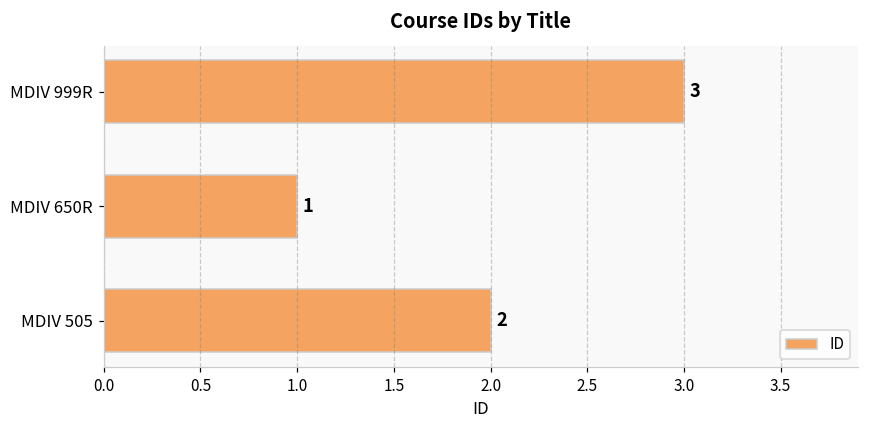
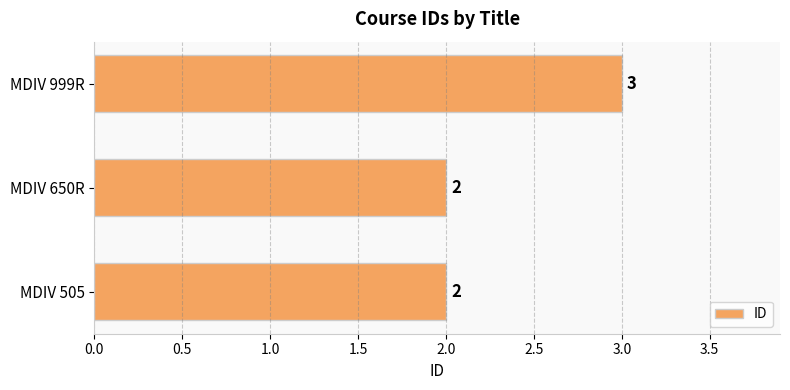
  {
    "MDIV 999R": 3,
-   "MDIV 650R": 1,
+   "MDIV 650R": 2,
    "MDIV 505": 2
  }
